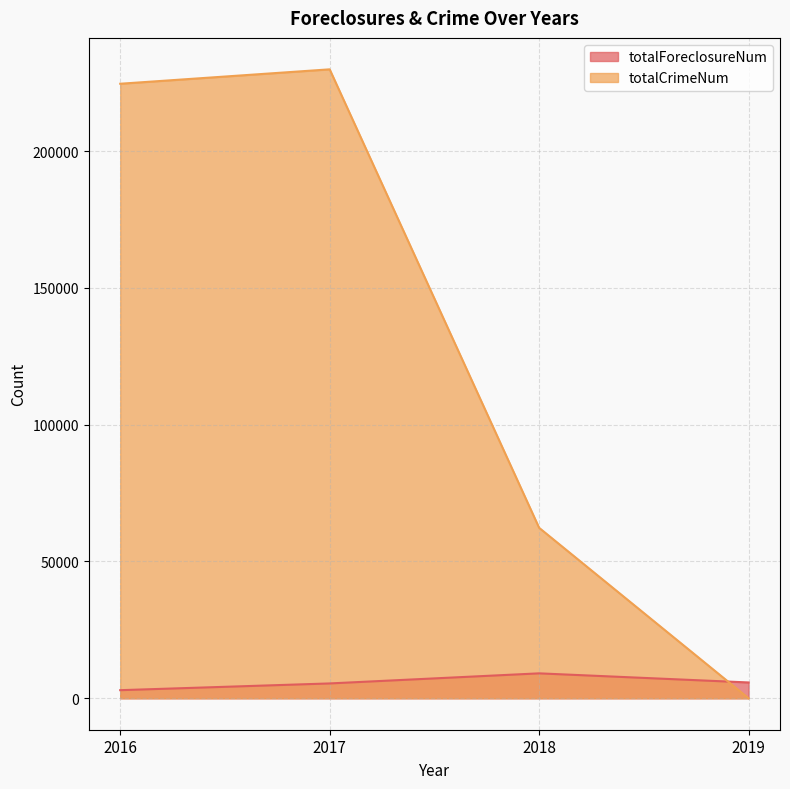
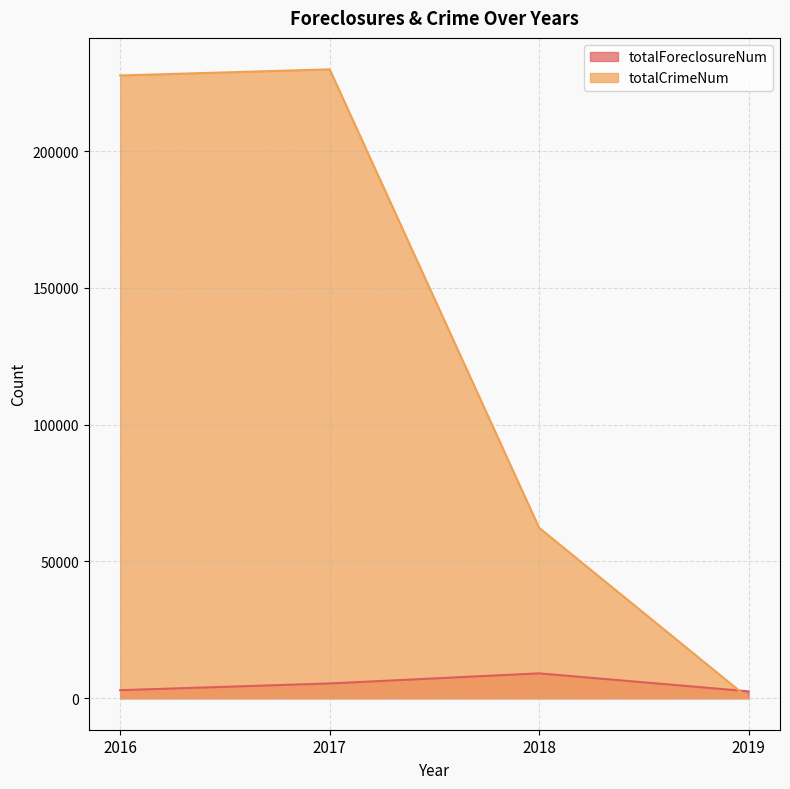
  {
    "totalForeclosureNum": {
      "2016": 3000,
      "2017": 5000,
      "2018": 9000,
-     "2019": 6000
+     "2019": 3000
    },
    "totalCrimeNum": {
-     "2016": 225000,
+     "2016": 228000,
      "2017": 230000,
      "2018": 62000,
      "2019": 0
    }
  }
